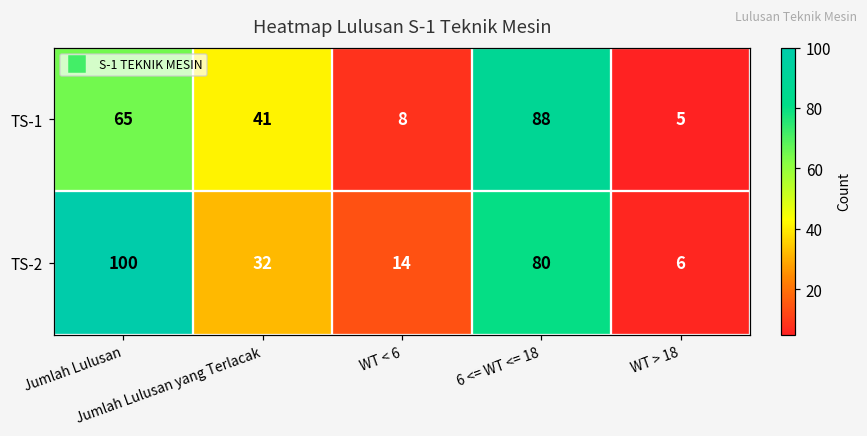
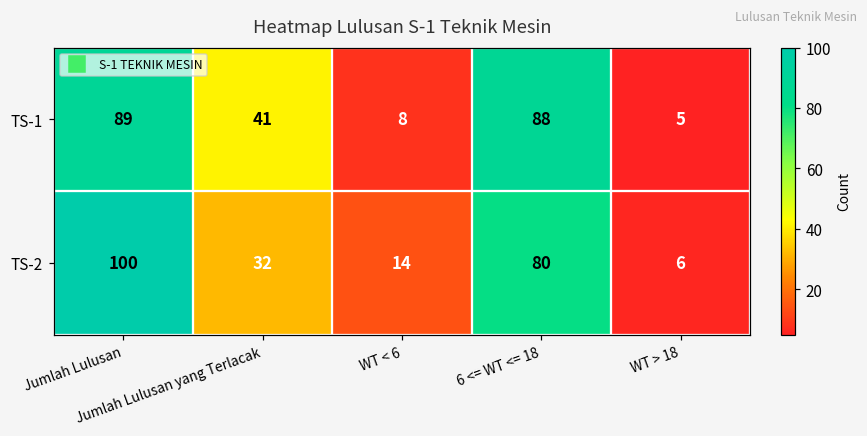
  {
    "TS-1": {
-     "Jumlah Lulusan": 65,
+     "Jumlah Lulusan": 89,
      "Jumlah Lulusan yang Terlacak": 41,
      "WT < 6": 8,
      "6 <= WT <= 18": 88,
      "WT > 18": 5
    },
    "TS-2": {
      "Jumlah Lulusan": 100,
      "Jumlah Lulusan yang Terlacak": 32,
      "WT < 6": 14,
      "6 <= WT <= 18": 80,
      "WT > 18": 6
    }
  }
